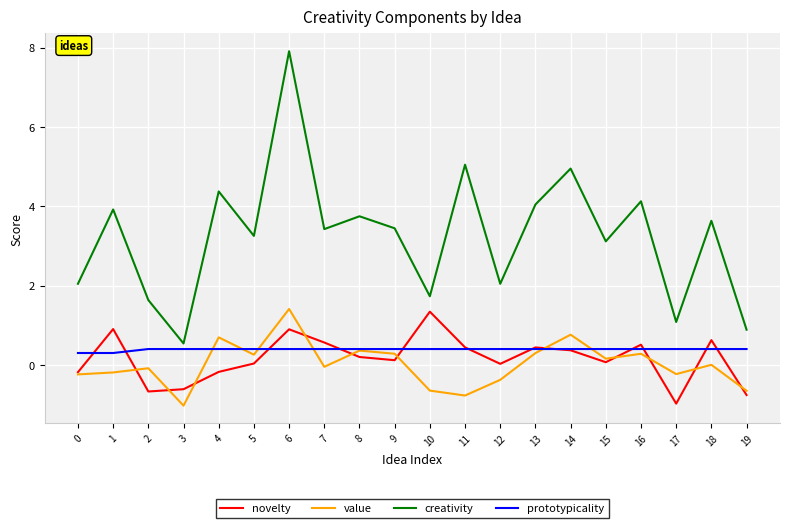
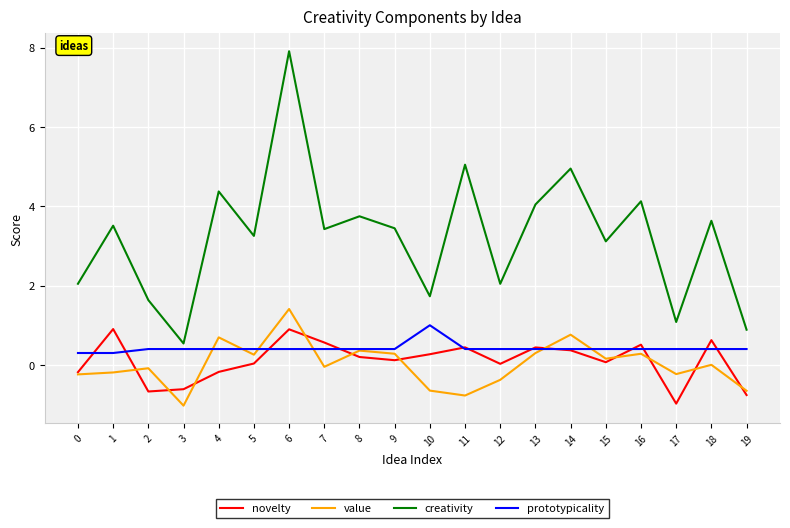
  {
    "novelty": {
      "1": 0.9,
      "2": -0.7,
      "3": -0.6,
      "4": -0.2,
      "5": 0.0,
      "6": 0.9,
      "7": 0.6,
      "8": 0.2,
      "9": 0.1,
-     "10": 1.3,
+     "10": 0.3,
      "12": 0.0,
      "15": 0.1,
      "16": 0.5,
      "17": -1.0,
      "18": 0.6,
      "19": -0.8
    },
    "value": {
      "1": -0.2,
      "2": -0.1,
      "3": -1.0,
      "4": 0.7,
      "5": 0.3,
      "6": 1.4,
      "7": 0.0,
      "9": 0.3,
      "10": -0.6,
      "11": -0.8,
      "12": -0.4,
      "13": 0.3,
      "14": 0.8,
      "15": 0.2,
      "16": 0.3,
      "17": -0.2,
      "18": 0.0,
      "19": -0.7
    },
    "creativity": {
      "0": 2.0,
-     "1": 3.9,
+     "1": 3.5,
      "2": 1.6,
      "3": 0.5,
      "4": 4.4,
      "5": 3.3,
      "6": 7.9,
      "7": 3.4,
      "8": 3.7,
      "9": 3.4,
      "10": 1.7,
      "11": 5.1,
      "12": 2.0,
      "13": 4.0,
      "14": 5.0,
      "15": 3.1,
      "16": 4.1,
      "17": 1.1,
      "18": 3.6,
      "19": 0.9
    },
    "prototypicality": {
      "0": 0.3,
      "1": 0.3,
      "2": 0.4,
      "3": 0.4,
      "4": 0.4,
      "5": 0.4,
      "6": 0.4,
      "7": 0.4,
      "9": 0.4,
-     "10": 0.4,
+     "10": 1.0,
      "12": 0.4,
      "15": 0.4,
      "16": 0.4,
      "17": 0.4,
      "18": 0.4,
      "19": 0.4
    }
  }
